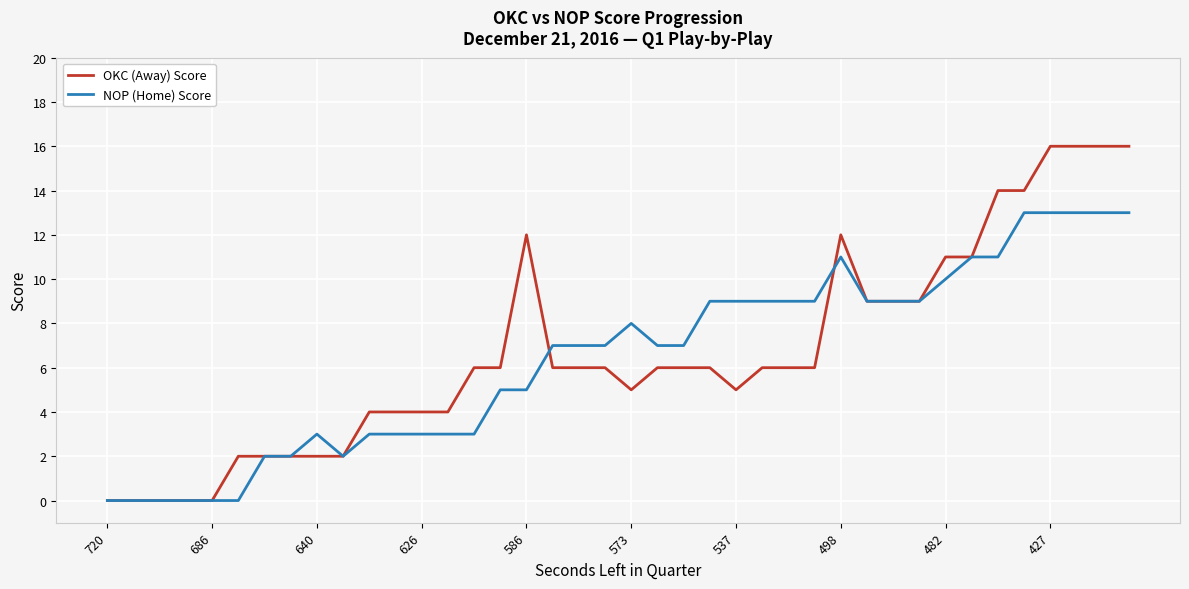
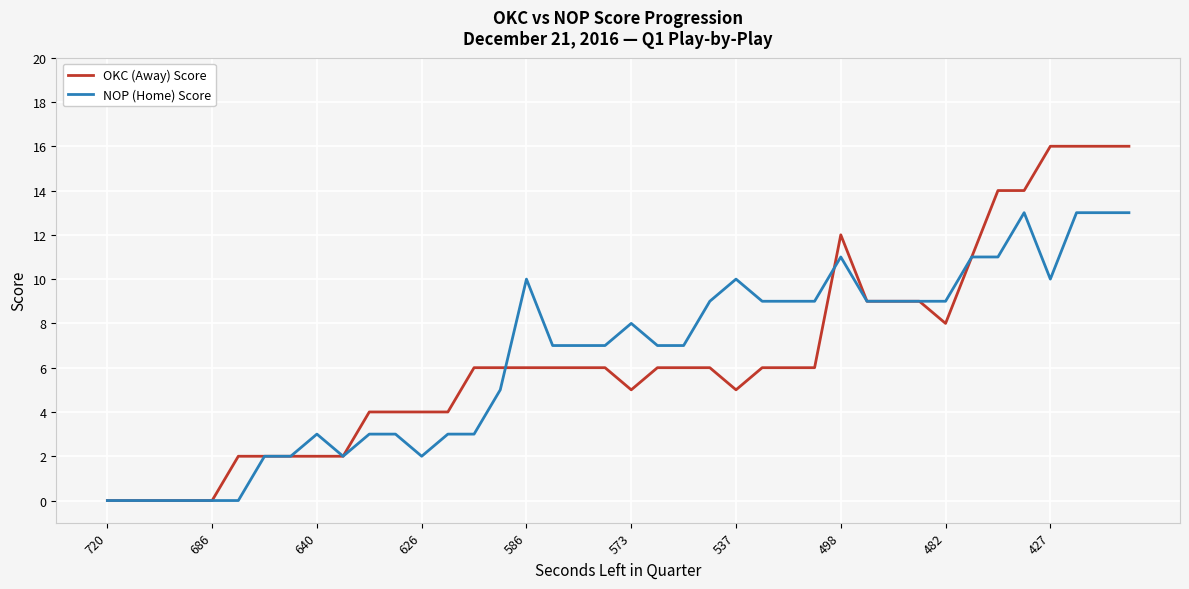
  {
    "OKC (Away) Score": {
      "640": 2,
      "626": 4,
-     "586": 12,
+     "586": 6,
      "573": 5,
      "537": 5,
      "498": 12,
-     "482": 11,
+     "482": 8,
      "427": 16
    },
    "NOP (Home) Score": {
      "640": 3,
-     "626": 3,
-     "586": 5,
+     "626": 2,
+     "586": 10,
      "573": 8,
-     "537": 9,
+     "537": 10,
      "498": 11,
-     "482": 10,
-     "427": 13
+     "482": 9,
+     "427": 10
    }
  }
